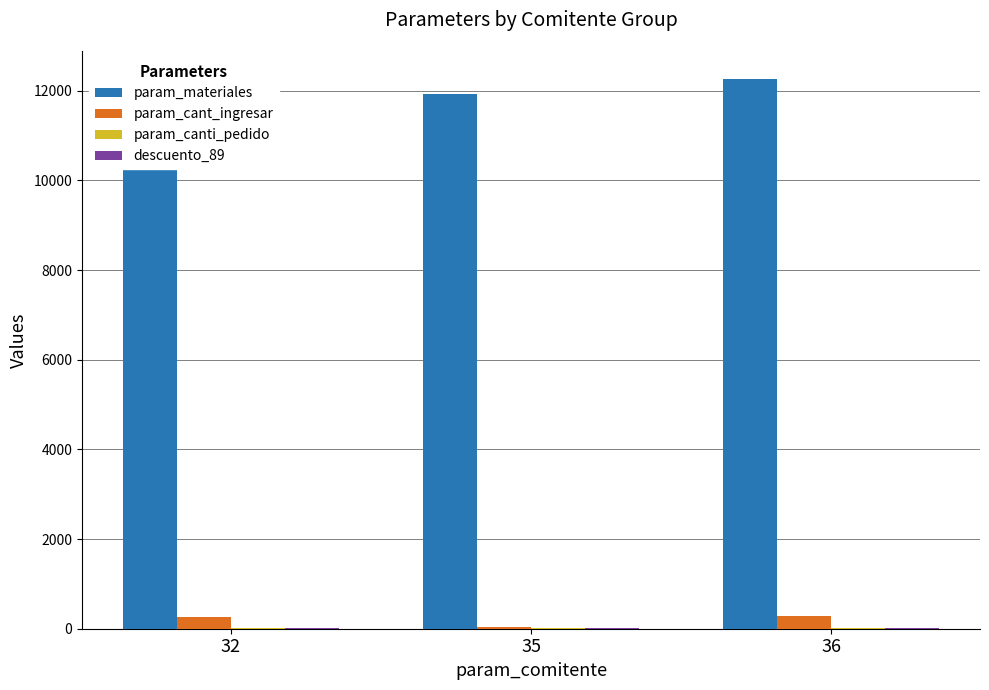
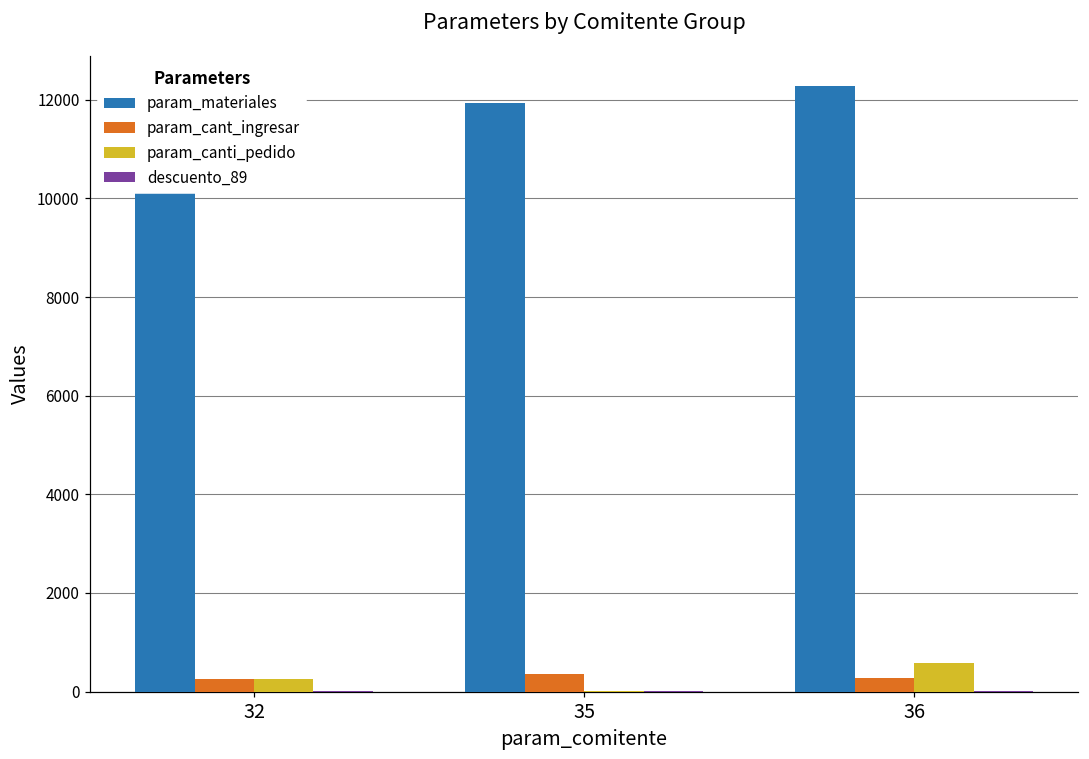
  {
    "param_materiales": {
      "35": 11900,
      "36": 12300
    },
    "param_cant_ingresar": {
      "32": 300,
-     "35": 0,
+     "35": 300,
      "36": 300
    },
    "param_canti_pedido": {
-     "32": 0,
-     "36": 0
+     "32": 300,
+     "36": 600
    }
  }
